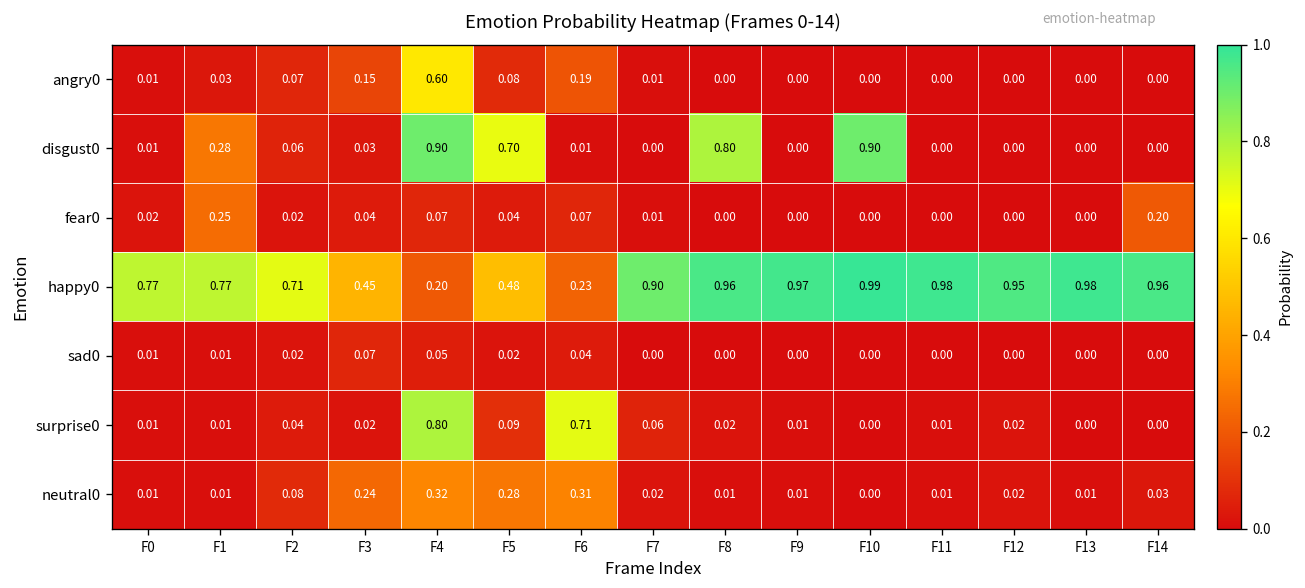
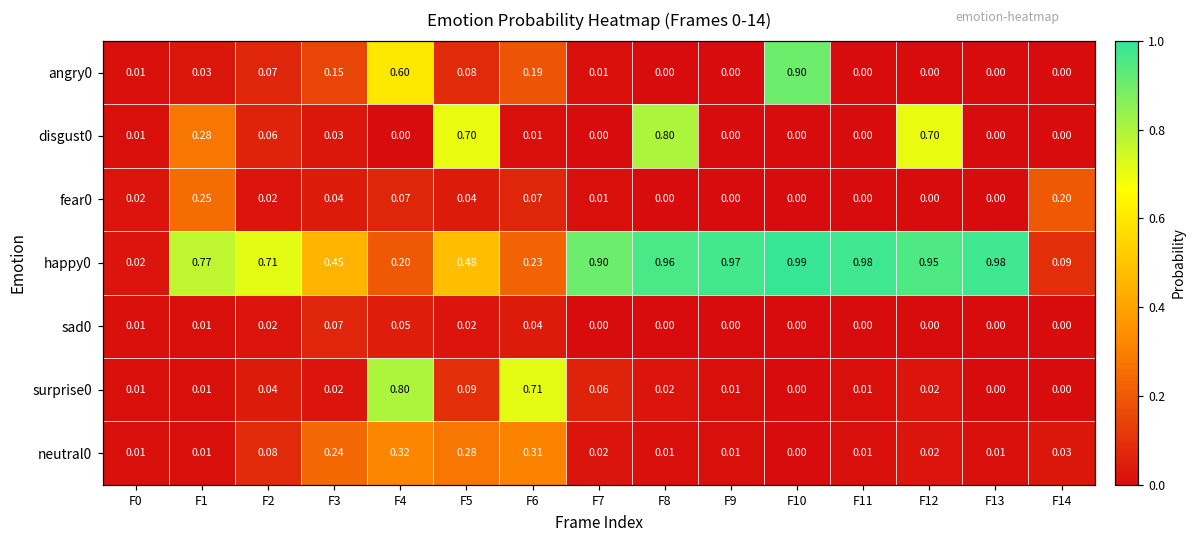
  {
    "angry0": {
      "F0": 0.01,
      "F1": 0.03,
      "F2": 0.07,
      "F3": 0.15,
      "F4": 0.60,
      "F5": 0.08,
      "F6": 0.19,
      "F7": 0.01,
      "F8": 0.00,
      "F9": 0.00,
-     "F10": 0.00,
+     "F10": 0.90,
      "F11": 0.00,
      "F12": 0.00,
      "F13": 0.00,
      "F14": 0.00
    },
    "disgust0": {
      "F0": 0.01,
      "F1": 0.28,
      "F2": 0.06,
      "F3": 0.03,
-     "F4": 0.90,
+     "F4": 0.00,
      "F5": 0.70,
      "F6": 0.01,
      "F7": 0.00,
      "F8": 0.80,
      "F9": 0.00,
-     "F10": 0.90,
+     "F10": 0.00,
      "F11": 0.00,
-     "F12": 0.00,
+     "F12": 0.70,
      "F13": 0.00,
      "F14": 0.00
    },
    "fear0": {
      "F0": 0.02,
      "F1": 0.25,
      "F2": 0.02,
      "F3": 0.04,
      "F4": 0.07,
      "F5": 0.04,
      "F6": 0.07,
      "F7": 0.01,
      "F8": 0.00,
      "F9": 0.00,
      "F10": 0.00,
      "F11": 0.00,
      "F12": 0.00,
      "F13": 0.00,
      "F14": 0.20
    },
    "happy0": {
-     "F0": 0.77,
+     "F0": 0.02,
      "F1": 0.77,
      "F2": 0.71,
      "F3": 0.45,
      "F4": 0.20,
      "F5": 0.48,
      "F6": 0.23,
      "F7": 0.90,
      "F8": 0.96,
      "F9": 0.97,
      "F10": 0.99,
      "F11": 0.98,
      "F12": 0.95,
      "F13": 0.98,
-     "F14": 0.96
+     "F14": 0.09
    },
    "sad0": {
      "F0": 0.01,
      "F1": 0.01,
      "F2": 0.02,
      "F3": 0.07,
      "F4": 0.05,
      "F5": 0.02,
      "F6": 0.04,
      "F7": 0.00,
      "F8": 0.00,
      "F9": 0.00,
      "F10": 0.00,
      "F11": 0.00,
      "F12": 0.00,
      "F13": 0.00,
      "F14": 0.00
    },
    "surprise0": {
      "F0": 0.01,
      "F1": 0.01,
      "F2": 0.04,
      "F3": 0.02,
      "F4": 0.80,
      "F5": 0.09,
      "F6": 0.71,
      "F7": 0.06,
      "F8": 0.02,
      "F9": 0.01,
      "F10": 0.00,
      "F11": 0.01,
      "F12": 0.02,
      "F13": 0.00,
      "F14": 0.00
    },
    "neutral0": {
      "F0": 0.01,
      "F1": 0.01,
      "F2": 0.08,
      "F3": 0.24,
      "F4": 0.32,
      "F5": 0.28,
      "F6": 0.31,
      "F7": 0.02,
      "F8": 0.01,
      "F9": 0.01,
      "F10": 0.00,
      "F11": 0.01,
      "F12": 0.02,
      "F13": 0.01,
      "F14": 0.03
    }
  }
